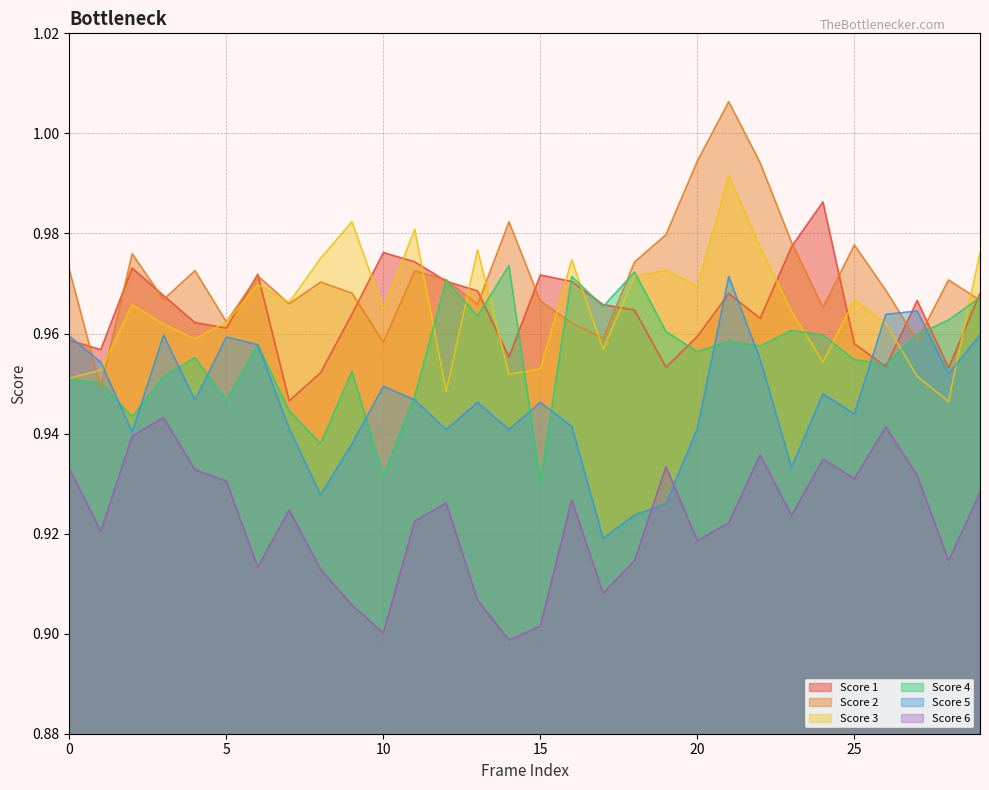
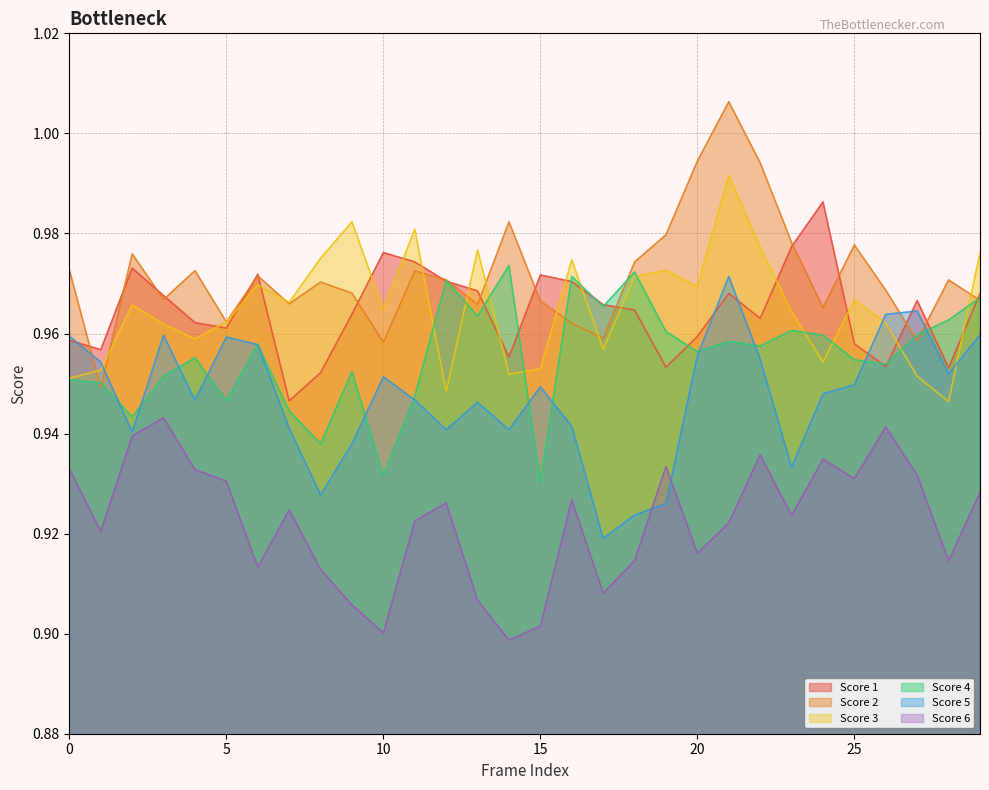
  {
    "Score 4": {
      "5": 0.947,
      "10": 0.932,
      "15": 0.930,
      "20": 0.956,
      "25": 0.955
    },
    "Score 5": {
      "0": 0.959,
      "5": 0.959,
-     "10": 0.949,
-     "15": 0.946,
-     "20": 0.941,
-     "25": 0.944
+     "10": 0.951,
+     "15": 0.949,
+     "20": 0.956,
+     "25": 0.950
    },
    "Score 6": {
      "0": 0.933,
      "5": 0.930,
      "10": 0.900,
      "15": 0.902,
-     "20": 0.919,
+     "20": 0.916,
      "25": 0.931
    }
  }
